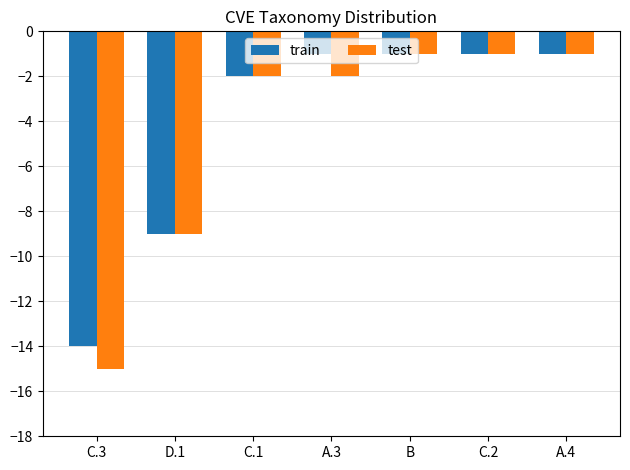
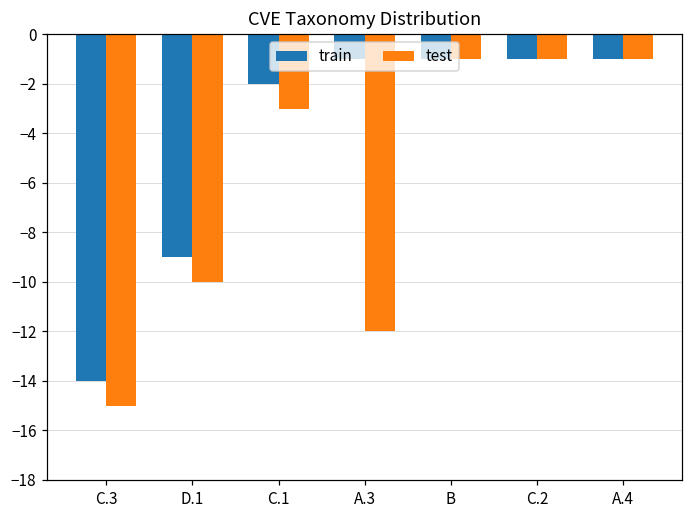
  {
    "train": {
      "C.3": -14.0,
      "D.1": -9.0,
      "C.1": -2.0,
      "C.2": -1.0,
      "A.4": -1.0
    },
    "test": {
      "C.3": -15.0,
-     "D.1": -9.0,
-     "C.1": -2.0,
-     "A.3": -2.0,
+     "D.1": -10.0,
+     "C.1": -3.0,
+     "A.3": -12.0,
      "B": -1.0,
      "C.2": -1.0,
      "A.4": -1.0
    }
  }
